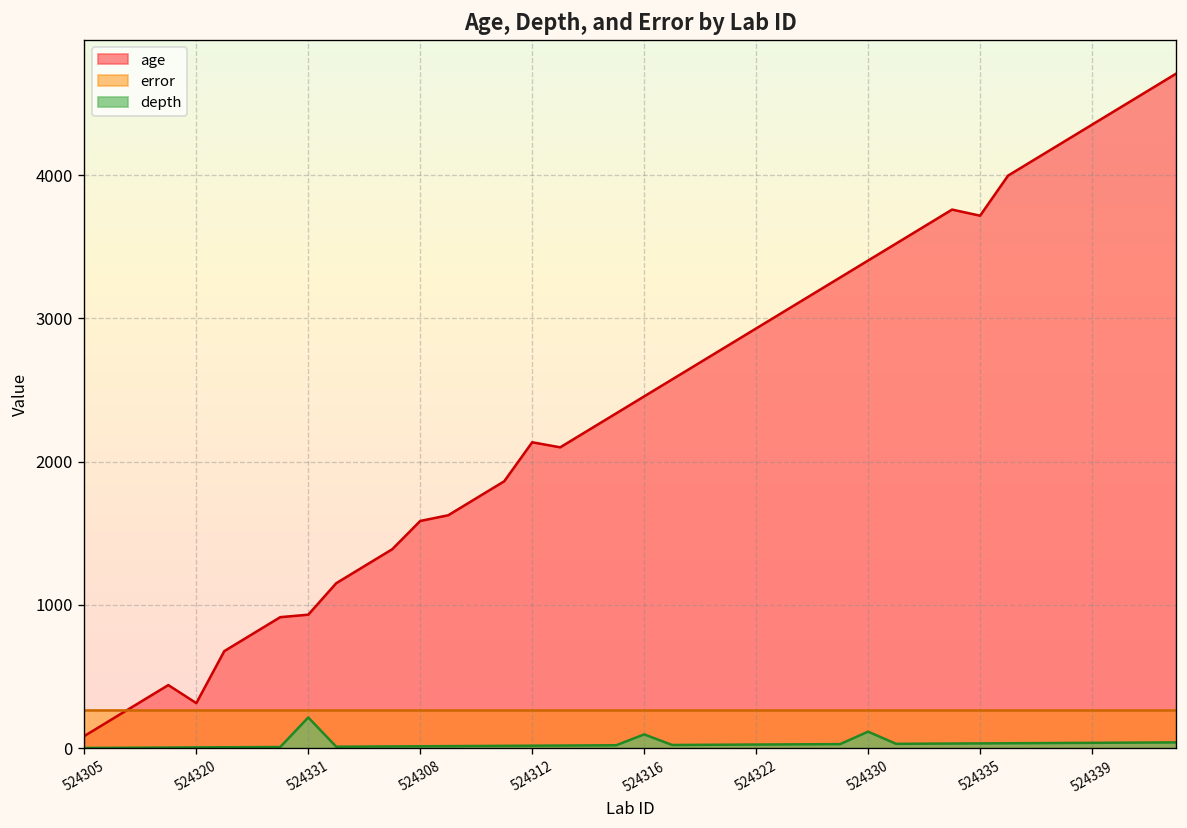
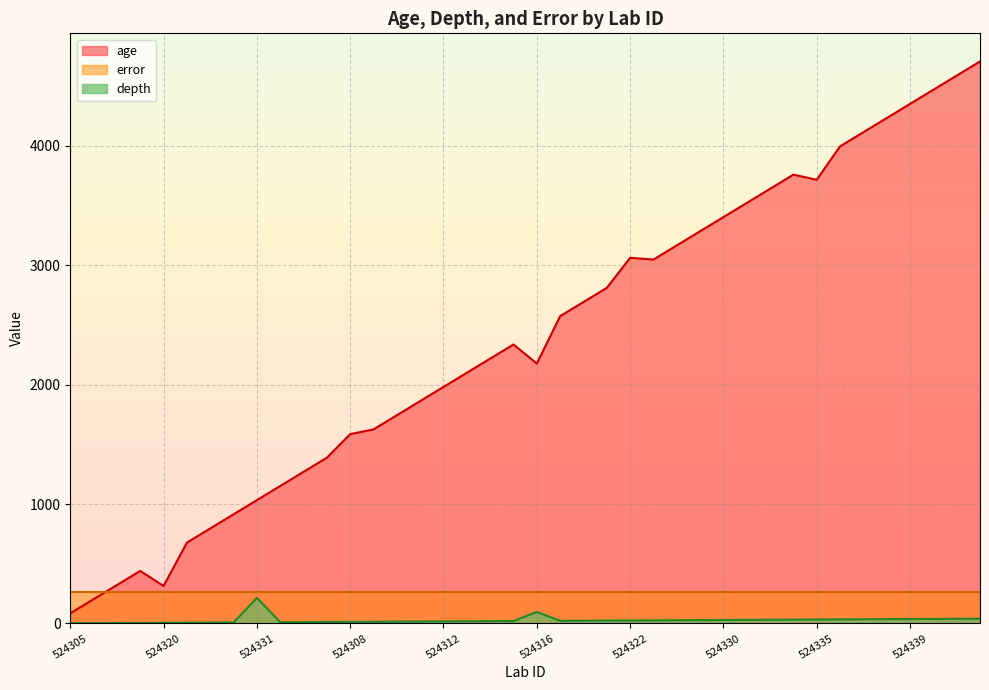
  {
    "age": {
      "524305": 80,
      "524320": 310,
-     "524331": 930,
+     "524331": 1030,
      "524308": 1590,
-     "524312": 2140,
-     "524316": 2460,
-     "524322": 2930,
+     "524312": 1980,
+     "524316": 2180,
+     "524322": 3060,
      "524330": 3400,
      "524335": 3720,
      "524339": 4350
    },
    "error": {
      "524305": 270,
      "524320": 270,
      "524331": 270,
      "524308": 270,
      "524312": 270,
      "524316": 270,
      "524322": 270,
      "524330": 270,
      "524335": 270,
      "524339": 270
    },
    "depth": {
      "524305": 0,
      "524320": 10,
      "524331": 210,
      "524308": 10,
      "524312": 20,
      "524316": 100,
      "524322": 30,
-     "524330": 120,
+     "524330": 30,
      "524335": 30,
      "524339": 40
    }
  }
